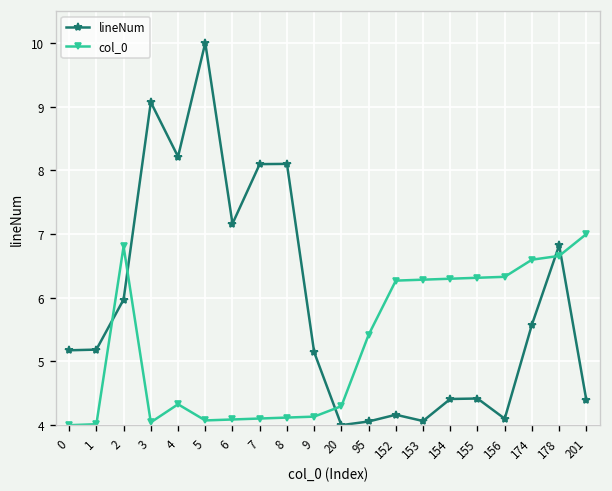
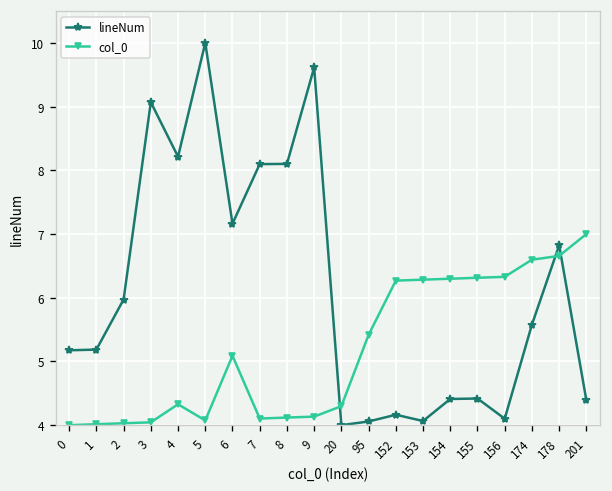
  {
    "lineNum": {
      "0": 5.2,
      "1": 5.2,
      "2": 6.0,
      "3": 9.1,
      "4": 8.2,
      "5": 10.0,
      "6": 7.2,
      "7": 8.1,
      "8": 8.1,
-     "9": 5.1,
+     "9": 9.6,
      "20": 4.0,
      "95": 4.1,
      "152": 4.2,
      "153": 4.1,
      "154": 4.4,
      "155": 4.4,
      "156": 4.1,
      "174": 5.6,
      "178": 6.8,
      "201": 4.4
    },
    "col_0": {
      "0": 4.0,
      "1": 4.0,
-     "2": 6.8,
+     "2": 4.0,
      "3": 4.0,
      "4": 4.3,
      "5": 4.1,
-     "6": 4.1,
+     "6": 5.1,
      "7": 4.1,
      "8": 4.1,
      "9": 4.1,
      "20": 4.3,
      "95": 5.4,
      "152": 6.3,
      "153": 6.3,
      "154": 6.3,
      "155": 6.3,
      "156": 6.3,
      "174": 6.6,
      "178": 6.7,
      "201": 7.0
    }
  }
